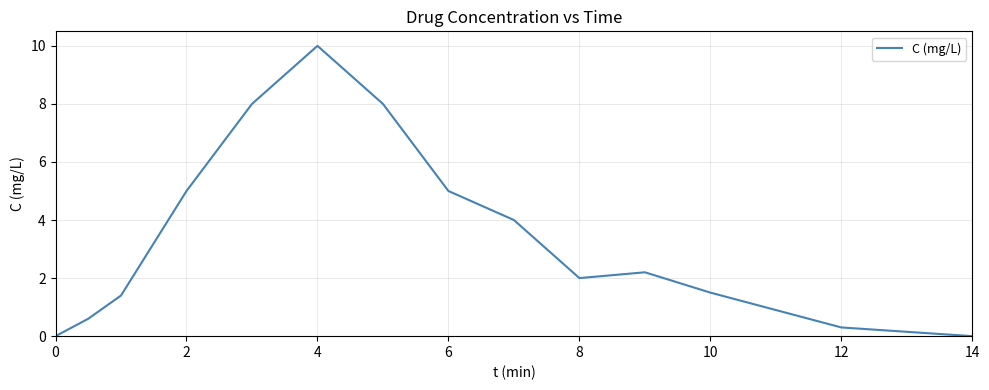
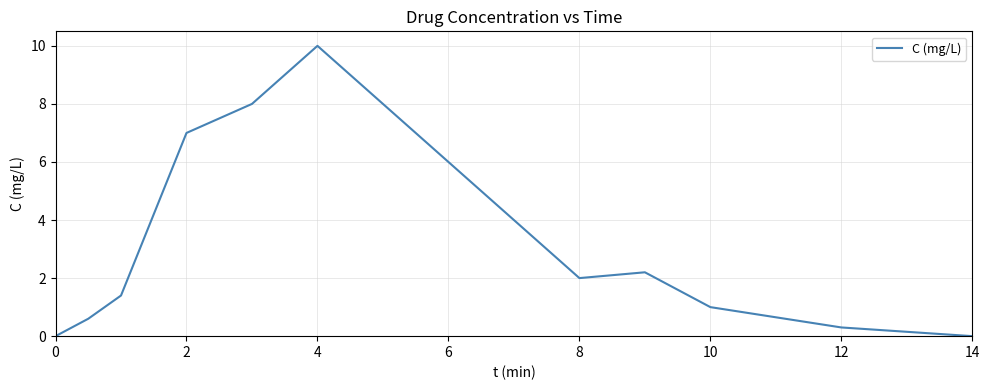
  {
    "0": 0.0,
-   "2": 5,
+   "2": 7,
    "4": 10.0,
-   "6": 5,
+   "6": 6,
    "8": 2.0,
-   "10": 1.5,
+   "10": 1.0,
    "12": 0.3,
    "14": 0.0
  }
